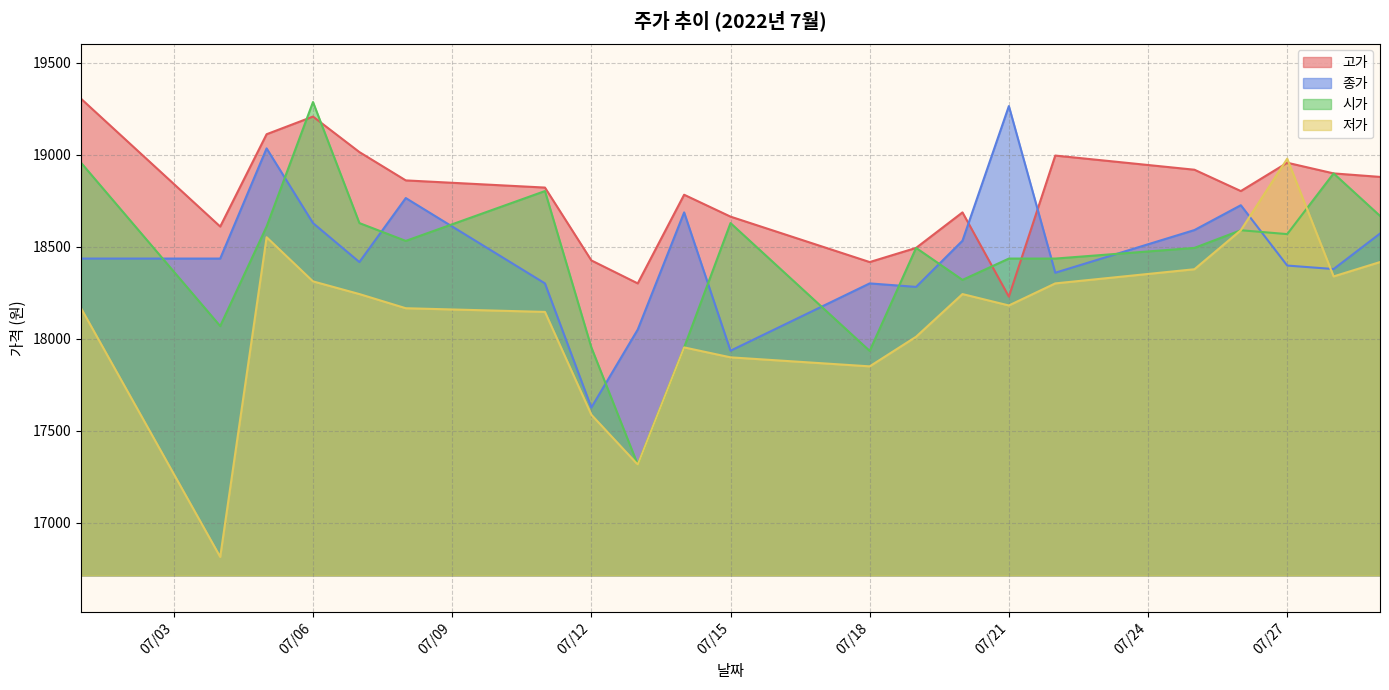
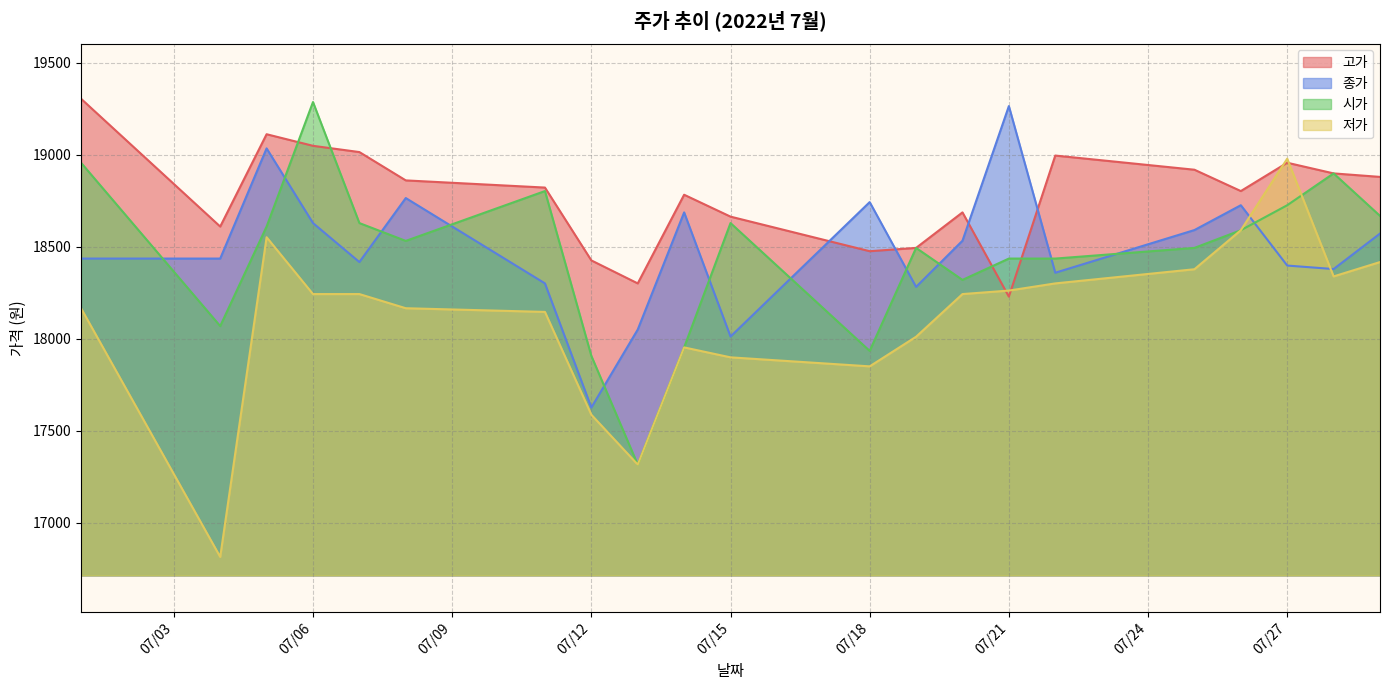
  {
    "고가": {
-     "07/06": 19210,
+     "07/06": 19050,
      "07/12": 18430,
      "07/15": 18660,
-     "07/18": 18420,
+     "07/18": 18480,
      "07/21": 18230,
      "07/27": 18960
    },
    "종가": {
      "07/06": 18630,
      "07/12": 17630,
-     "07/15": 17930,
-     "07/18": 18300,
+     "07/15": 18010,
+     "07/18": 18740,
      "07/21": 19260,
      "07/27": 18400
    },
    "시가": {
      "07/06": 19290,
-     "07/12": 17950,
+     "07/12": 17910,
      "07/15": 18630,
      "07/18": 17930,
      "07/21": 18440,
-     "07/27": 18570
+     "07/27": 18730
    },
    "저가": {
-     "07/06": 18310,
+     "07/06": 18240,
      "07/12": 17590,
      "07/15": 17900,
      "07/18": 17850,
-     "07/21": 18180,
+     "07/21": 18260,
      "07/27": 18980
    }
  }
